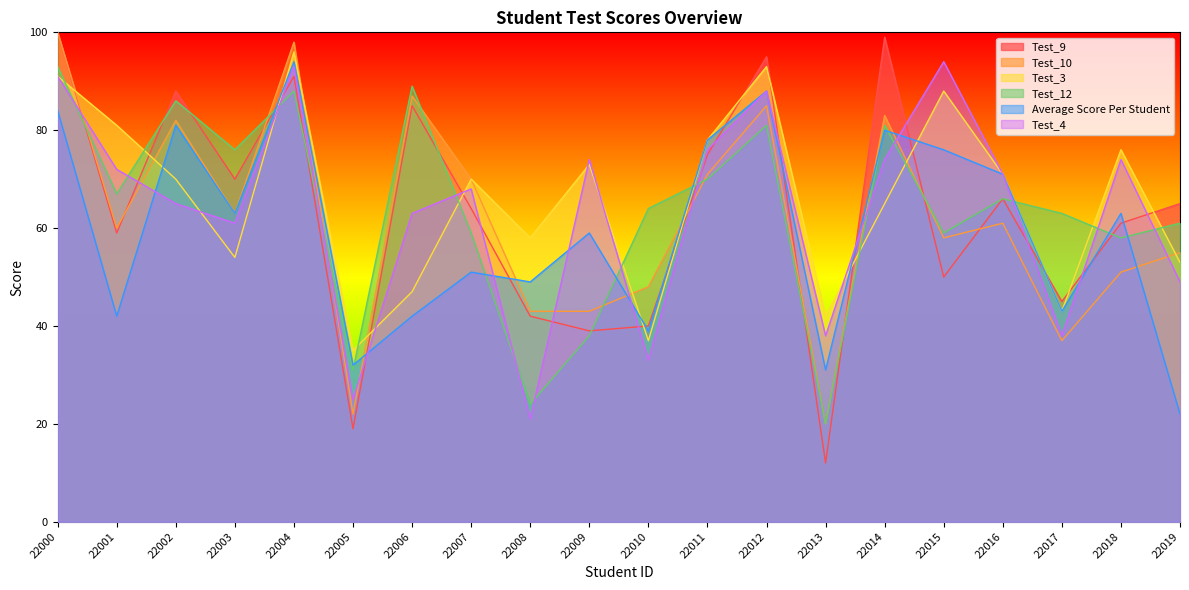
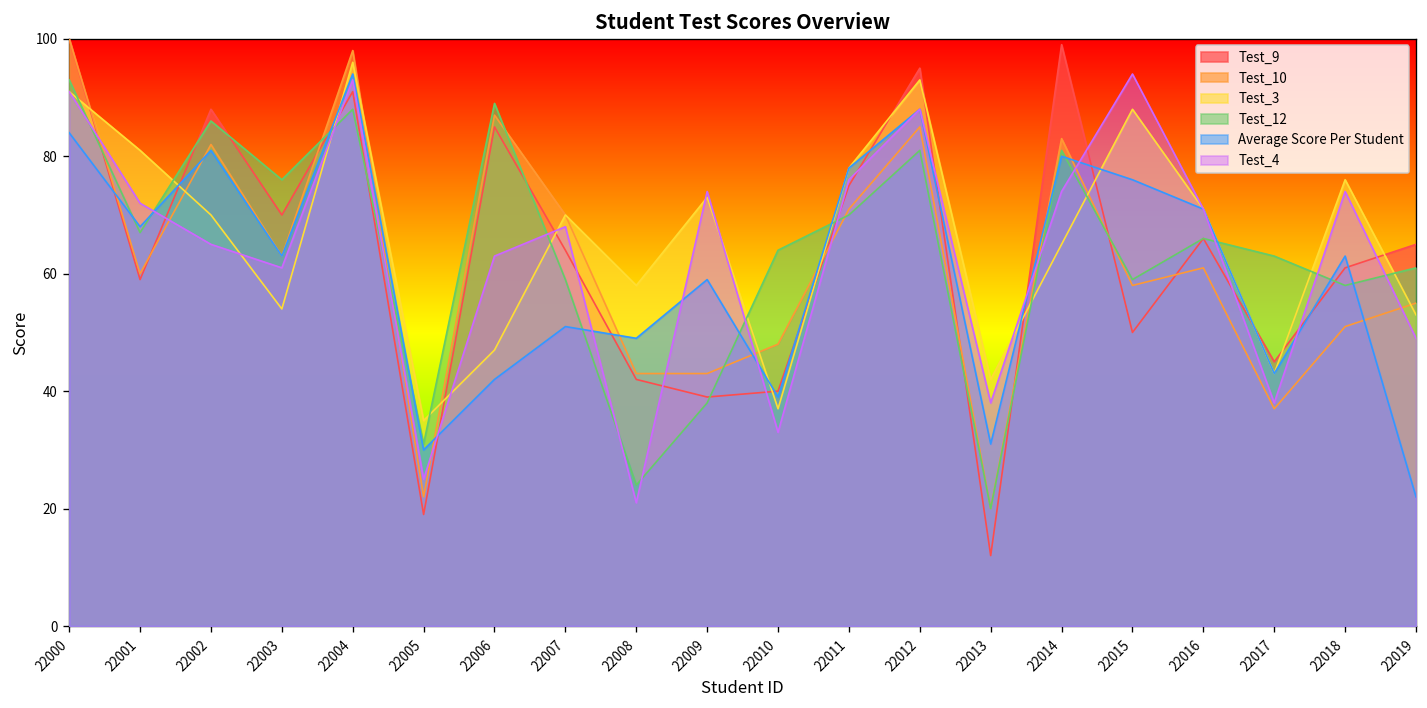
  {
    "Test_9": {
      "22001": 59,
      "22002": 88,
      "22003": 70,
      "22004": 91,
      "22005": 19,
      "22006": 85,
      "22007": 64,
      "22008": 42,
      "22009": 39,
      "22010": 40,
      "22011": 75,
      "22012": 95,
      "22013": 12,
      "22014": 99,
      "22015": 50,
      "22017": 45,
      "22018": 61,
      "22019": 65
    },
    "Test_12": {
      "22000": 93,
      "22001": 67,
      "22002": 86,
      "22003": 76,
      "22004": 88,
      "22005": 31,
      "22006": 89,
      "22007": 59,
      "22008": 24,
      "22009": 38,
      "22010": 64,
      "22011": 70,
      "22012": 81,
      "22014": 81,
      "22015": 59,
      "22017": 63,
      "22018": 58,
      "22019": 61
    },
    "Average Score Per Student": {
      "22000": 84,
-     "22001": 42,
+     "22001": 68,
      "22002": 81,
      "22004": 94,
-     "22005": 32,
+     "22005": 30,
      "22006": 42,
      "22007": 51,
      "22008": 49,
      "22009": 59,
      "22010": 39,
      "22013": 31,
      "22014": 80,
      "22015": 76,
      "22018": 63,
      "22019": 22
    },
    "Test_4": {
      "22001": 72,
      "22002": 65,
      "22003": 61,
      "22004": 93,
      "22005": 25,
      "22006": 63,
      "22007": 68,
      "22008": 21,
      "22009": 74,
      "22010": 33,
      "22011": 76,
      "22013": 38,
      "22014": 74,
      "22015": 94,
      "22017": 38,
      "22018": 74,
      "22019": 49
    }
  }
